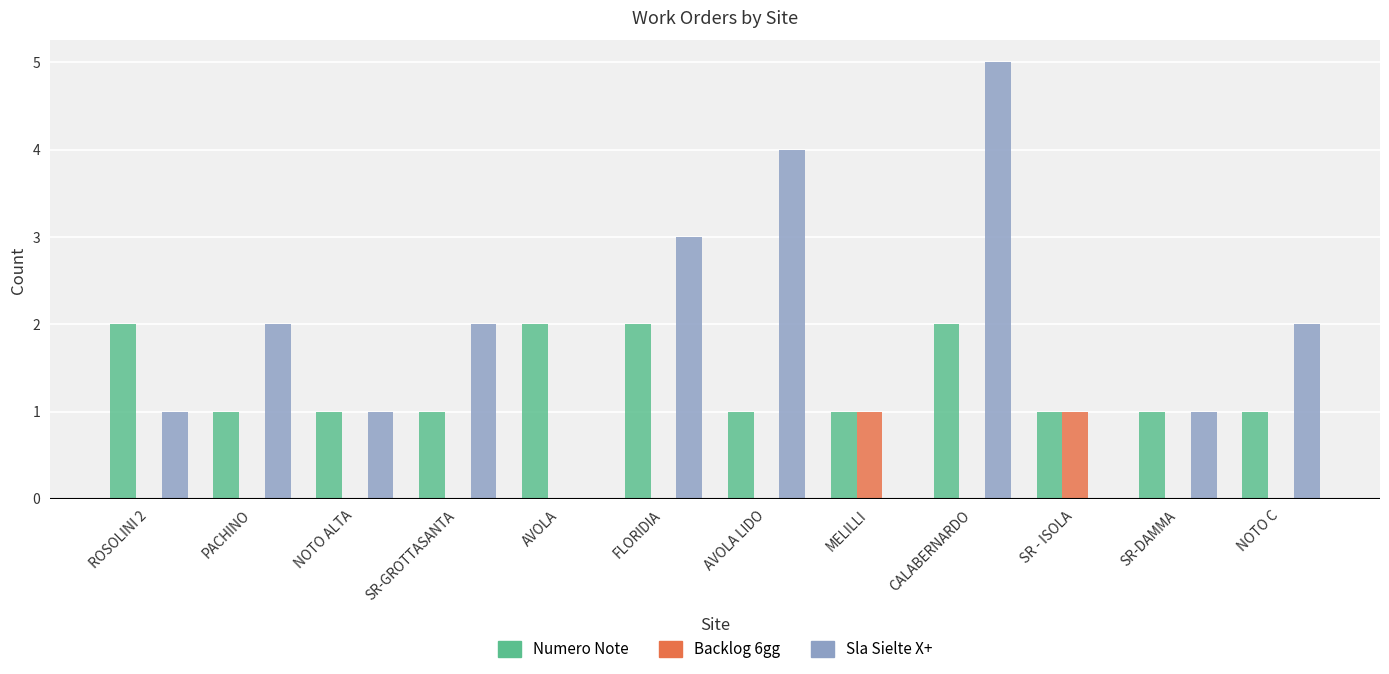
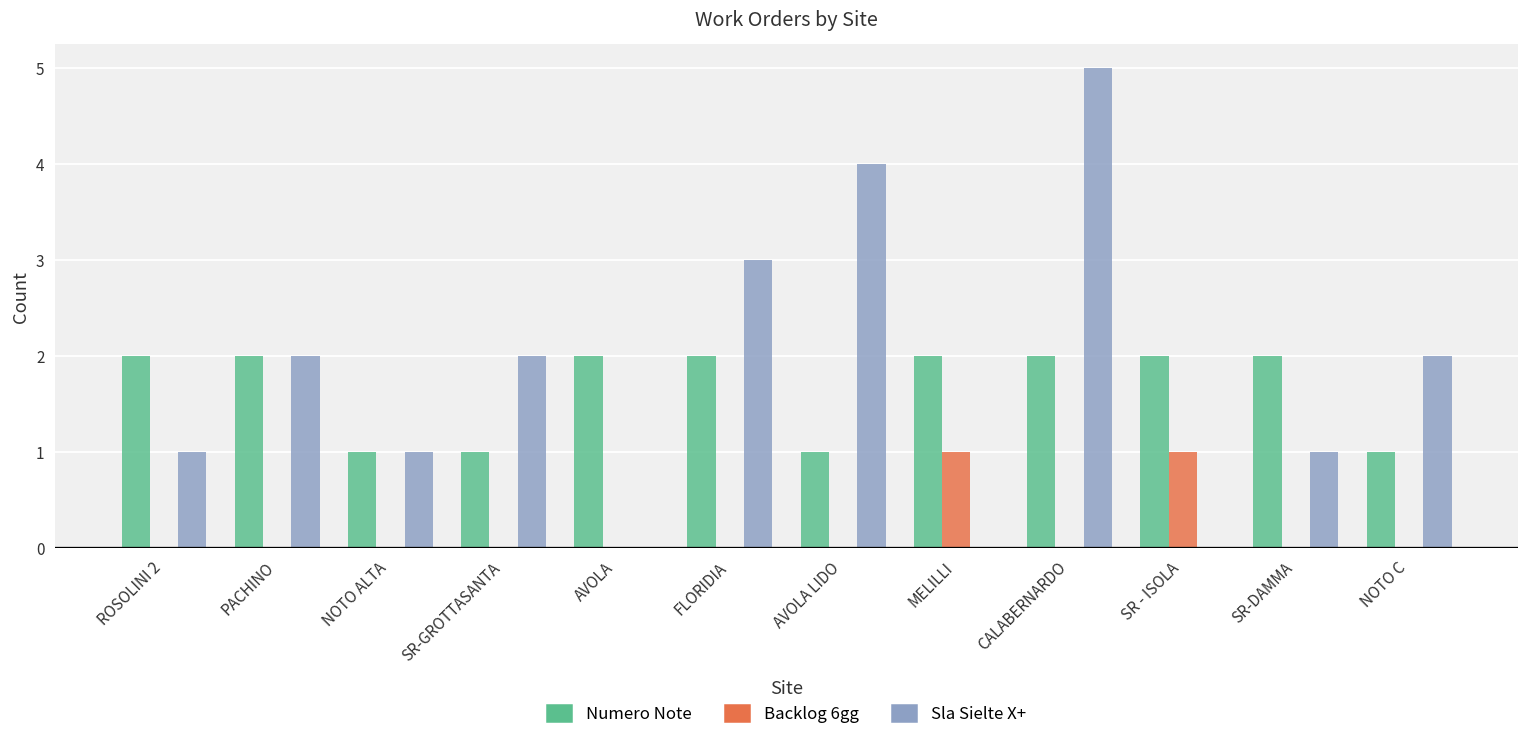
  {
    "Numero Note": {
      "ROSOLINI 2": 2,
-     "PACHINO": 1,
+     "PACHINO": 2,
      "NOTO ALTA": 1,
      "SR-GROTTASANTA": 1,
      "AVOLA": 2,
      "FLORIDIA": 2,
      "AVOLA LIDO": 1,
-     "MELILLI": 1,
+     "MELILLI": 2,
      "CALABERNARDO": 2,
-     "SR - ISOLA": 1,
-     "SR-DAMMA": 1,
+     "SR - ISOLA": 2,
+     "SR-DAMMA": 2,
      "NOTO C": 1
    },
    "Backlog 6gg": {
      "ROSOLINI 2": 0,
      "PACHINO": 0,
      "NOTO ALTA": 0,
      "SR-GROTTASANTA": 0,
      "AVOLA": 0,
      "FLORIDIA": 0,
      "AVOLA LIDO": 0,
      "MELILLI": 1,
      "CALABERNARDO": 0,
      "SR - ISOLA": 1,
      "SR-DAMMA": 0,
      "NOTO C": 0
    },
    "Sla Sielte X+": {
      "ROSOLINI 2": 1,
      "PACHINO": 2,
      "NOTO ALTA": 1,
      "SR-GROTTASANTA": 2,
      "AVOLA": 0,
      "FLORIDIA": 3,
      "AVOLA LIDO": 4,
      "MELILLI": 0,
      "CALABERNARDO": 5,
      "SR - ISOLA": 0,
      "SR-DAMMA": 1,
      "NOTO C": 2
    }
  }
